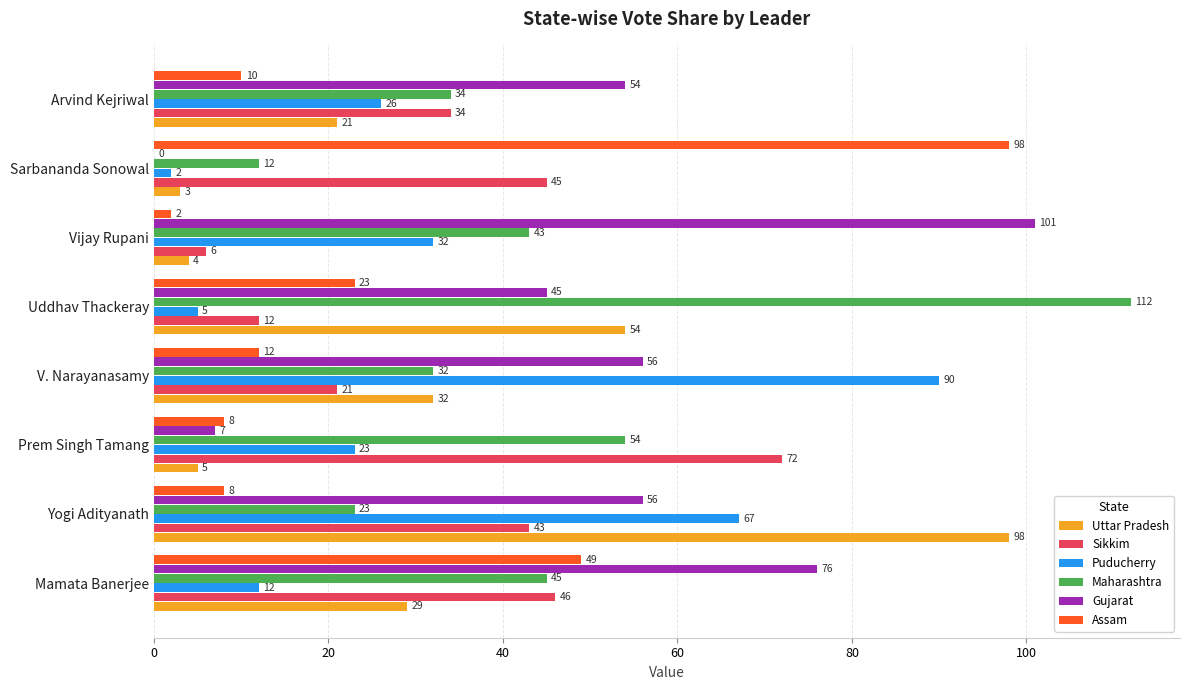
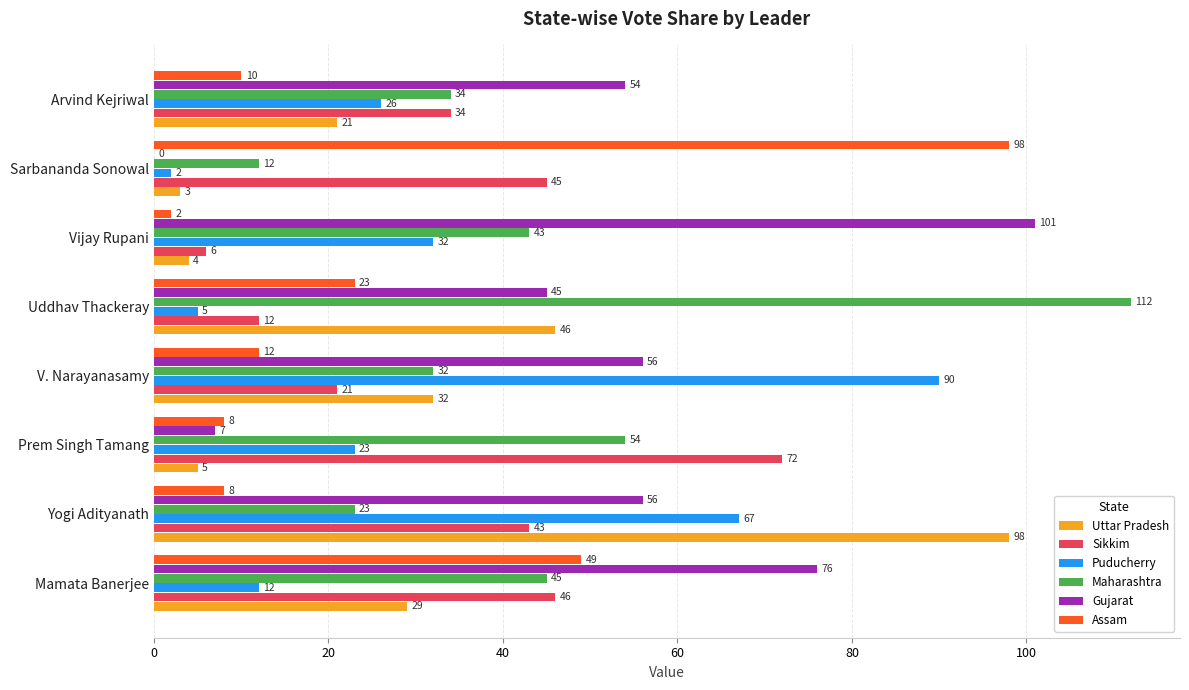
  {
    "Uttar Pradesh": {
      "Arvind Kejriwal": 21,
      "Sarbananda Sonowal": 3,
      "Vijay Rupani": 4,
-     "Uddhav Thackeray": 54,
+     "Uddhav Thackeray": 46,
      "V. Narayanasamy": 32,
      "Prem Singh Tamang": 5,
      "Yogi Adityanath": 98,
      "Mamata Banerjee": 29
    },
    "Sikkim": {
      "Arvind Kejriwal": 34,
      "Sarbananda Sonowal": 45,
      "Vijay Rupani": 6,
      "Uddhav Thackeray": 12,
      "V. Narayanasamy": 21,
      "Prem Singh Tamang": 72,
      "Yogi Adityanath": 43,
      "Mamata Banerjee": 46
    },
    "Puducherry": {
      "Arvind Kejriwal": 26,
      "Sarbananda Sonowal": 2,
      "Vijay Rupani": 32,
      "Uddhav Thackeray": 5,
      "V. Narayanasamy": 90,
      "Prem Singh Tamang": 23,
      "Yogi Adityanath": 67,
      "Mamata Banerjee": 12
    },
    "Maharashtra": {
      "Arvind Kejriwal": 34,
      "Sarbananda Sonowal": 12,
      "Vijay Rupani": 43,
      "Uddhav Thackeray": 112,
      "V. Narayanasamy": 32,
      "Prem Singh Tamang": 54,
      "Yogi Adityanath": 23,
      "Mamata Banerjee": 45
    },
    "Gujarat": {
      "Arvind Kejriwal": 54,
      "Sarbananda Sonowal": 0,
      "Vijay Rupani": 101,
      "Uddhav Thackeray": 45,
      "V. Narayanasamy": 56,
      "Prem Singh Tamang": 7,
      "Yogi Adityanath": 56,
      "Mamata Banerjee": 76
    },
    "Assam": {
      "Arvind Kejriwal": 10,
      "Sarbananda Sonowal": 98,
      "Vijay Rupani": 2,
      "Uddhav Thackeray": 23,
      "V. Narayanasamy": 12,
      "Prem Singh Tamang": 8,
      "Yogi Adityanath": 8,
      "Mamata Banerjee": 49
    }
  }
